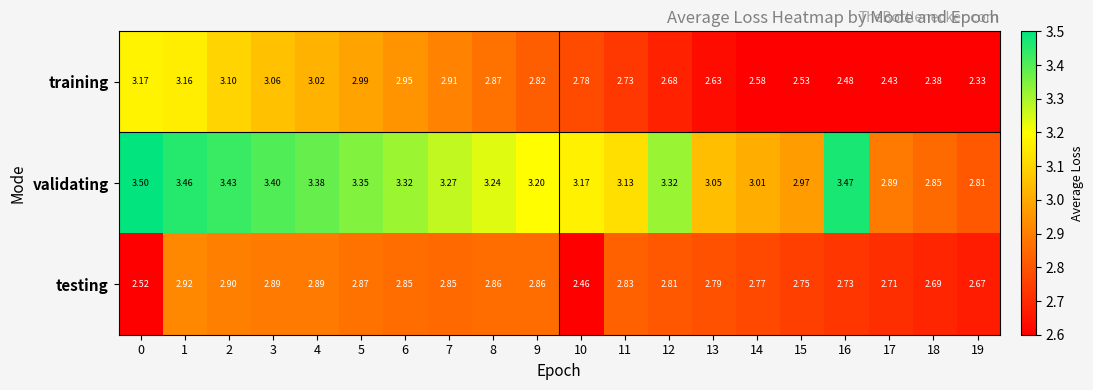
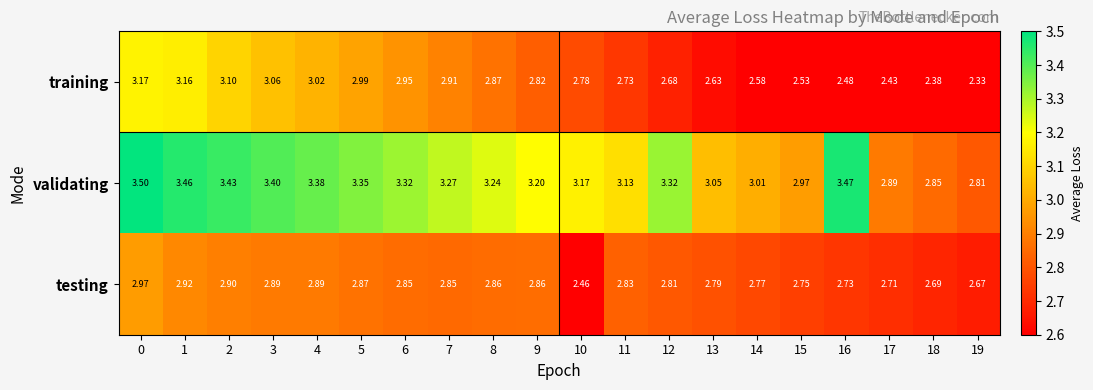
  {
    "training": {
      "0": 3.17,
      "1": 3.16,
      "2": 3.10,
      "3": 3.06,
      "4": 3.02,
      "5": 2.99,
      "6": 2.95,
      "7": 2.91,
      "8": 2.87,
      "9": 2.82,
      "10": 2.78,
      "11": 2.73,
      "12": 2.68,
      "13": 2.63,
      "14": 2.58,
      "15": 2.53,
      "16": 2.48,
      "17": 2.43,
      "18": 2.38,
      "19": 2.33
    },
    "validating": {
      "0": 3.50,
      "1": 3.46,
      "2": 3.43,
      "3": 3.40,
      "4": 3.38,
      "5": 3.35,
      "6": 3.32,
      "7": 3.27,
      "8": 3.24,
      "9": 3.20,
      "10": 3.17,
      "11": 3.13,
      "12": 3.32,
      "13": 3.05,
      "14": 3.01,
      "15": 2.97,
      "16": 3.47,
      "17": 2.89,
      "18": 2.85,
      "19": 2.81
    },
    "testing": {
-     "0": 2.52,
+     "0": 2.97,
      "1": 2.92,
      "2": 2.90,
      "3": 2.89,
      "4": 2.89,
      "5": 2.87,
      "6": 2.85,
      "7": 2.85,
      "8": 2.86,
      "9": 2.86,
      "10": 2.46,
      "11": 2.83,
      "12": 2.81,
      "13": 2.79,
      "14": 2.77,
      "15": 2.75,
      "16": 2.73,
      "17": 2.71,
      "18": 2.69,
      "19": 2.67
    }
  }
